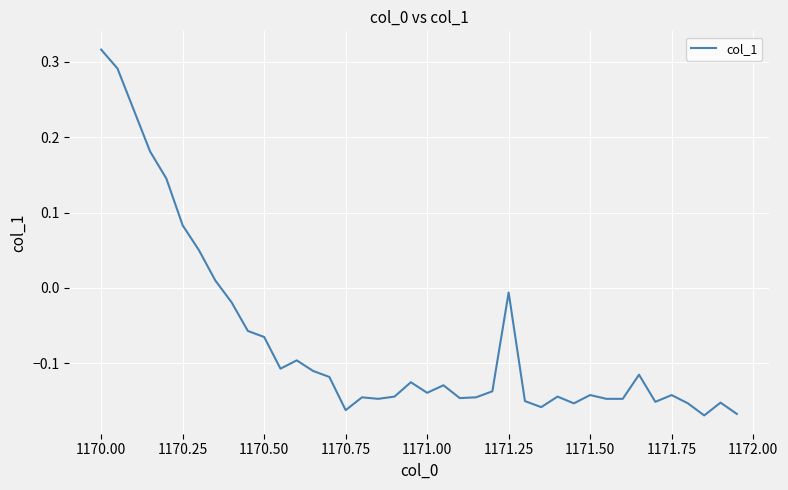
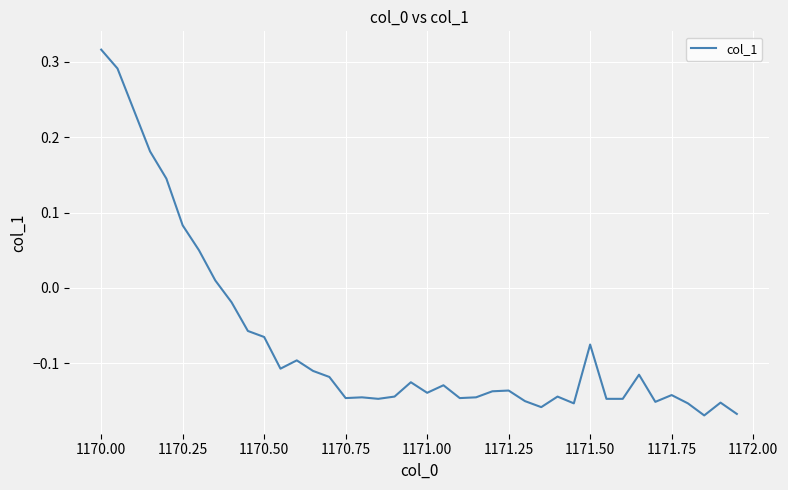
  {
    "1170.00": 0.32,
    "1170.25": 0.08,
    "1170.50": -0.07,
-   "1170.75": -0.16,
+   "1170.75": -0.15,
    "1171.00": -0.14,
-   "1171.25": -0.01,
-   "1171.50": -0.14,
+   "1171.25": -0.14,
+   "1171.50": -0.08,
    "1171.75": -0.14
  }
